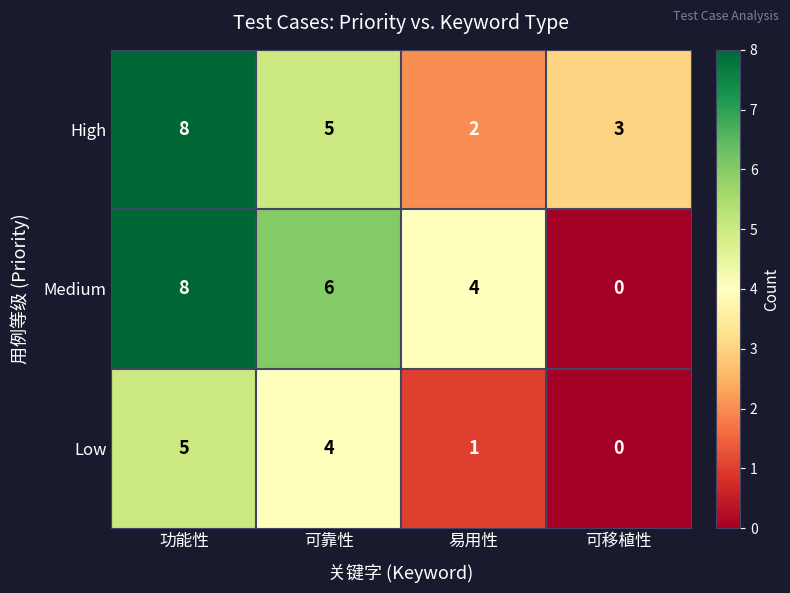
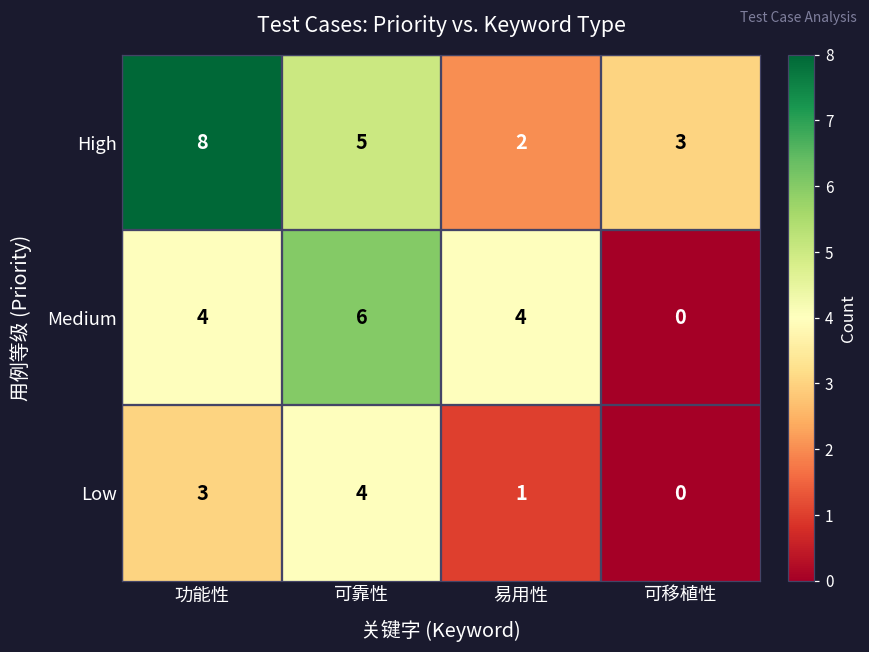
  {
    "High": {
      "功能性": 8,
      "可靠性": 5,
      "易用性": 2,
      "可移植性": 3
    },
    "Medium": {
-     "功能性": 8,
+     "功能性": 4,
      "可靠性": 6,
      "易用性": 4,
      "可移植性": 0
    },
    "Low": {
-     "功能性": 5,
+     "功能性": 3,
      "可靠性": 4,
      "易用性": 1,
      "可移植性": 0
    }
  }
